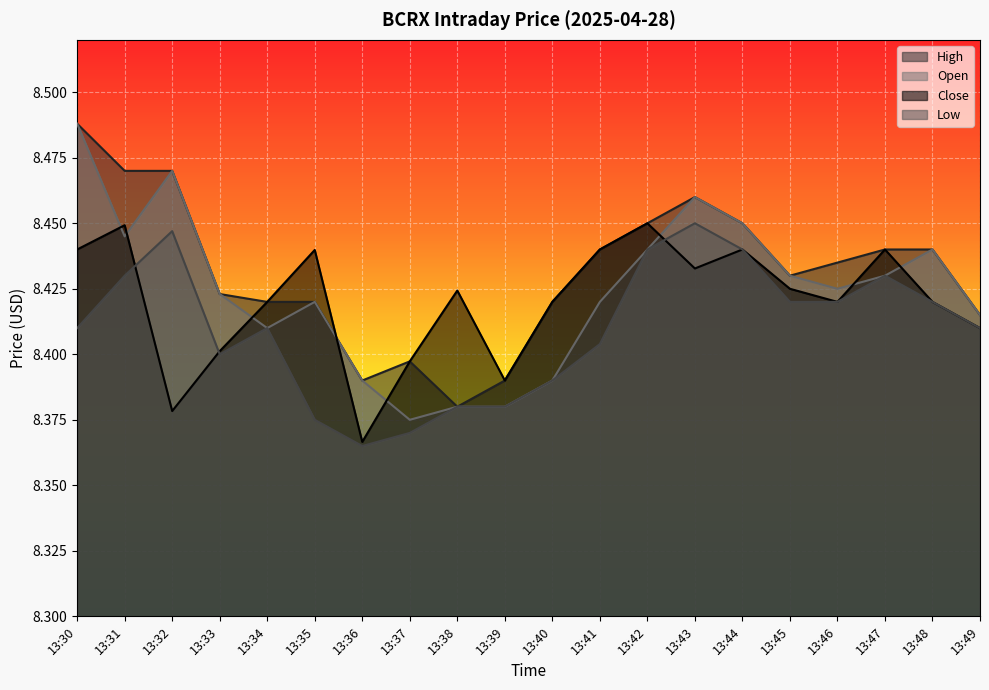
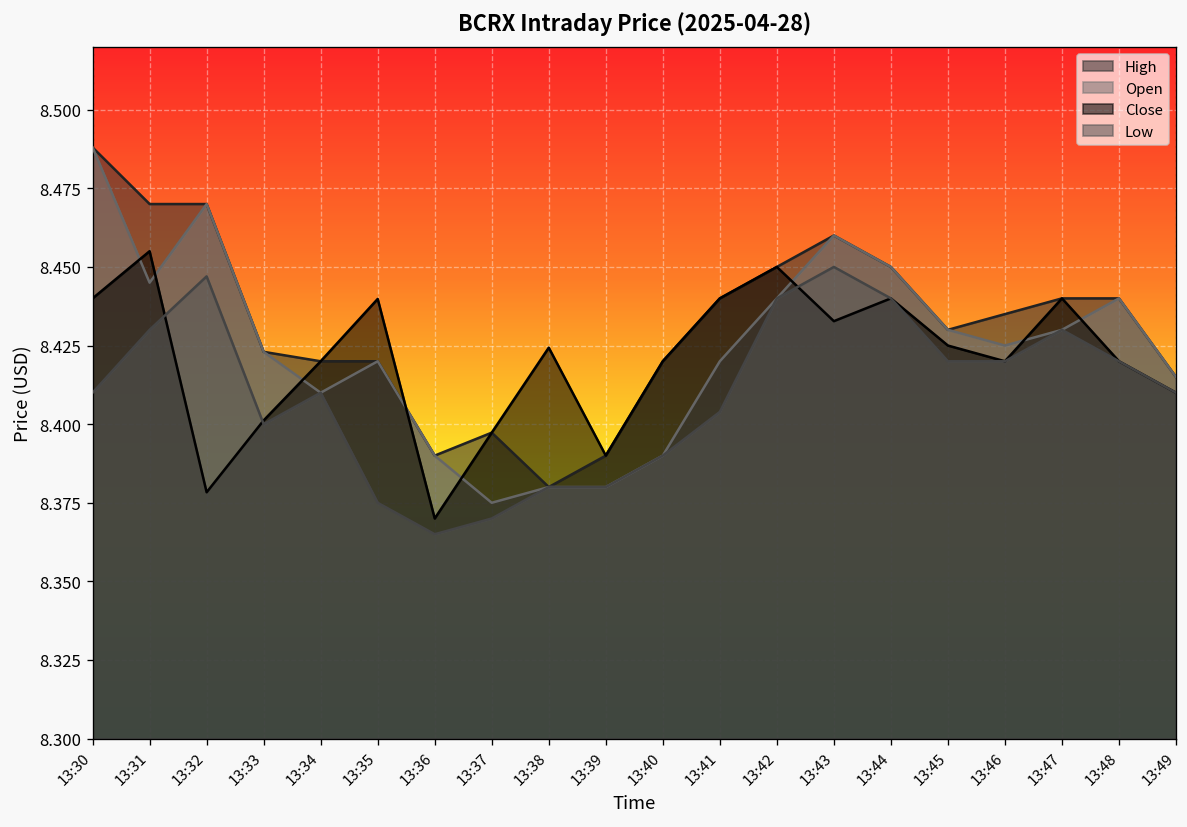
  {
    "Close": {
      "13:30": 8.440,
-     "13:31": 8.449,
+     "13:31": 8.455,
      "13:32": 8.378,
      "13:33": 8.401,
      "13:35": 8.440,
-     "13:36": 8.367,
+     "13:36": 8.370,
      "13:38": 8.424,
      "13:43": 8.433,
      "13:45": 8.425
    }
  }
